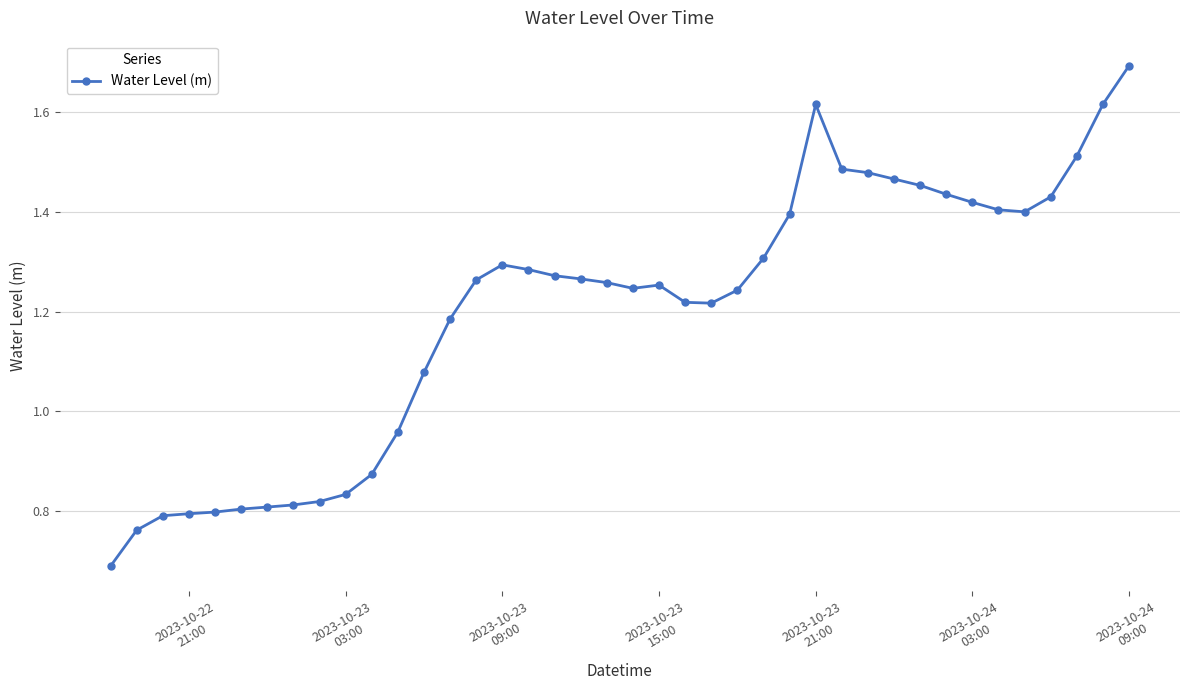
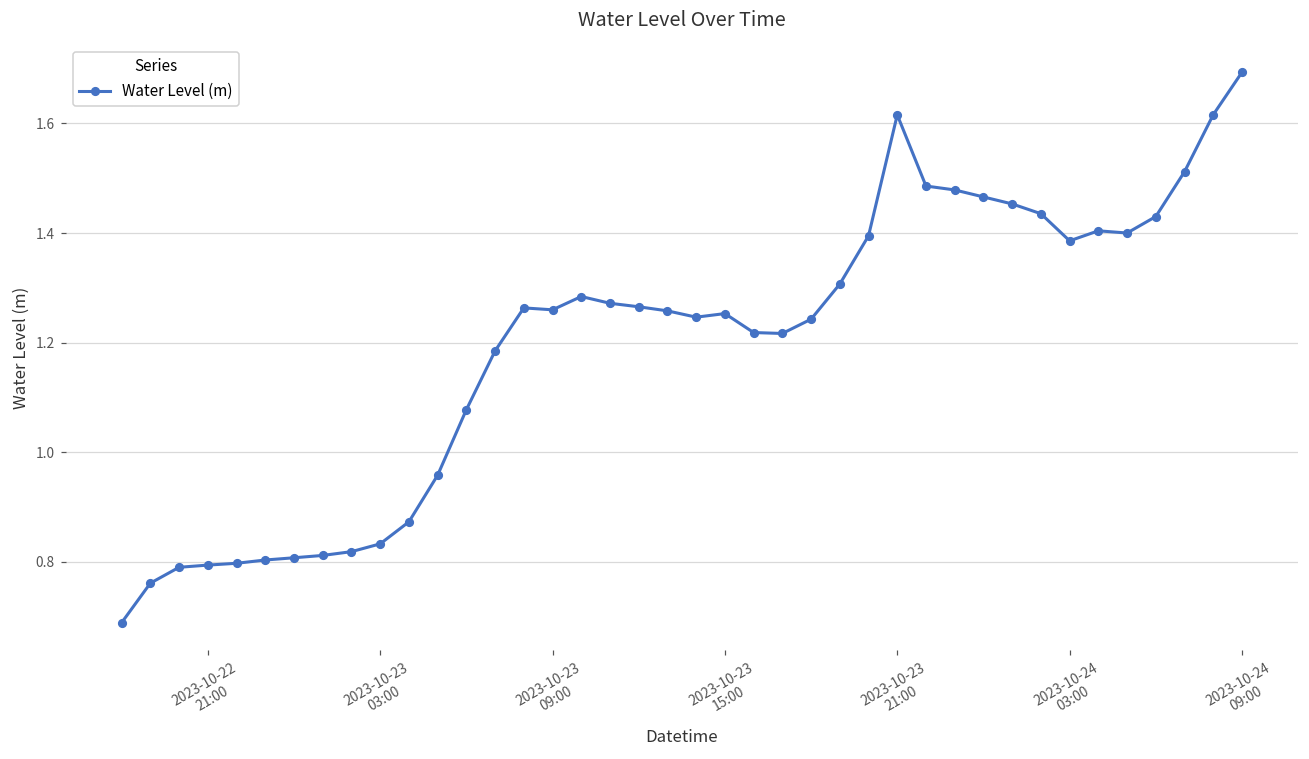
  {
    "2023-10-22 21:00": 0.79,
    "2023-10-23 03:00": 0.83,
-   "2023-10-23 09:00": 1.29,
+   "2023-10-23 09:00": 1.26,
    "2023-10-23 15:00": 1.25,
    "2023-10-23 21:00": 1.62,
-   "2023-10-24 03:00": 1.42,
+   "2023-10-24 03:00": 1.39,
    "2023-10-24 09:00": 1.69
  }
